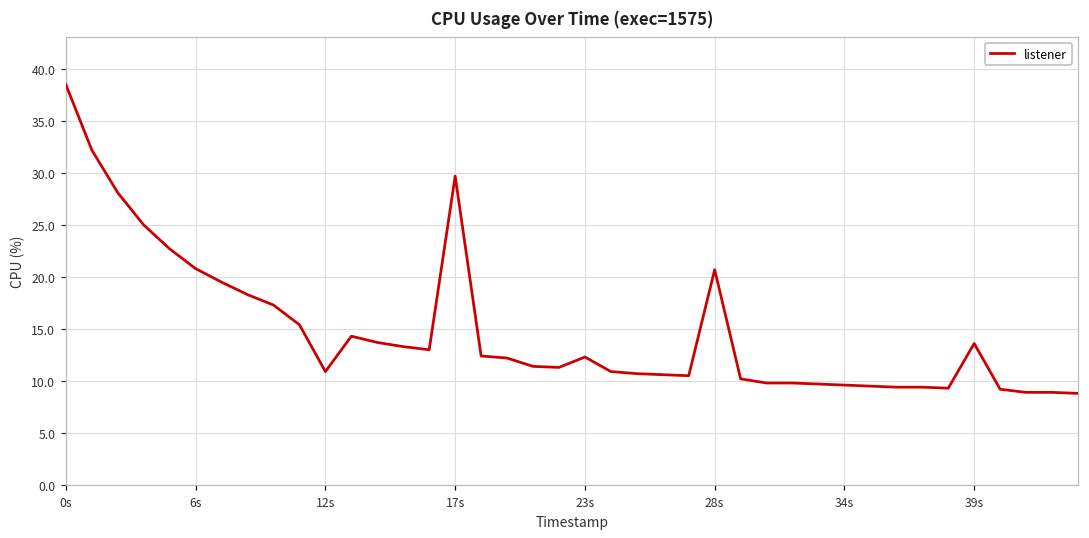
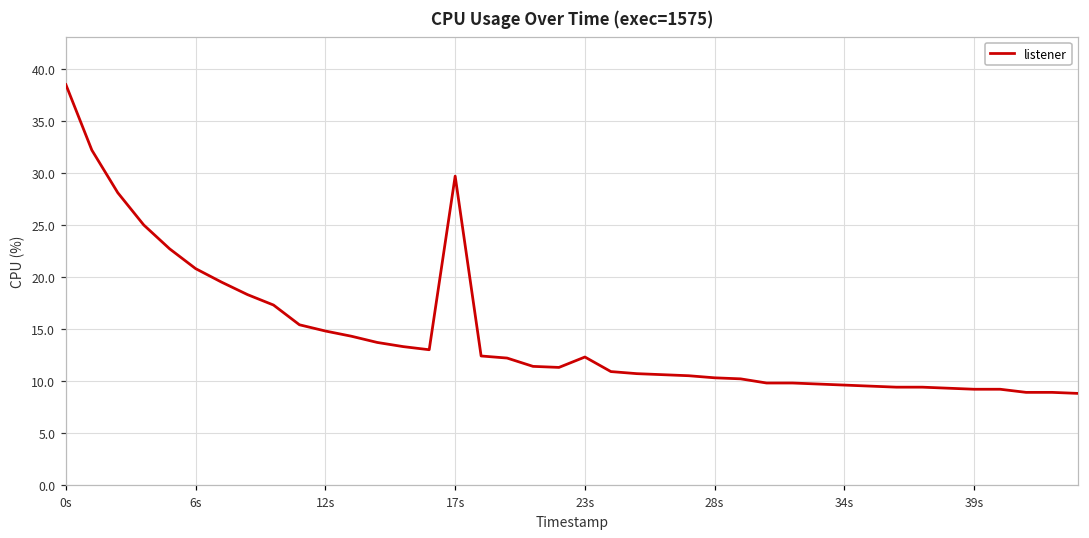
  {
    "0s": 39,
    "6s": 21,
-   "12s": 11,
+   "12s": 15,
    "17s": 30,
    "23s": 12,
-   "28s": 21,
+   "28s": 10,
    "34s": 10,
-   "39s": 14
+   "39s": 9
  }
